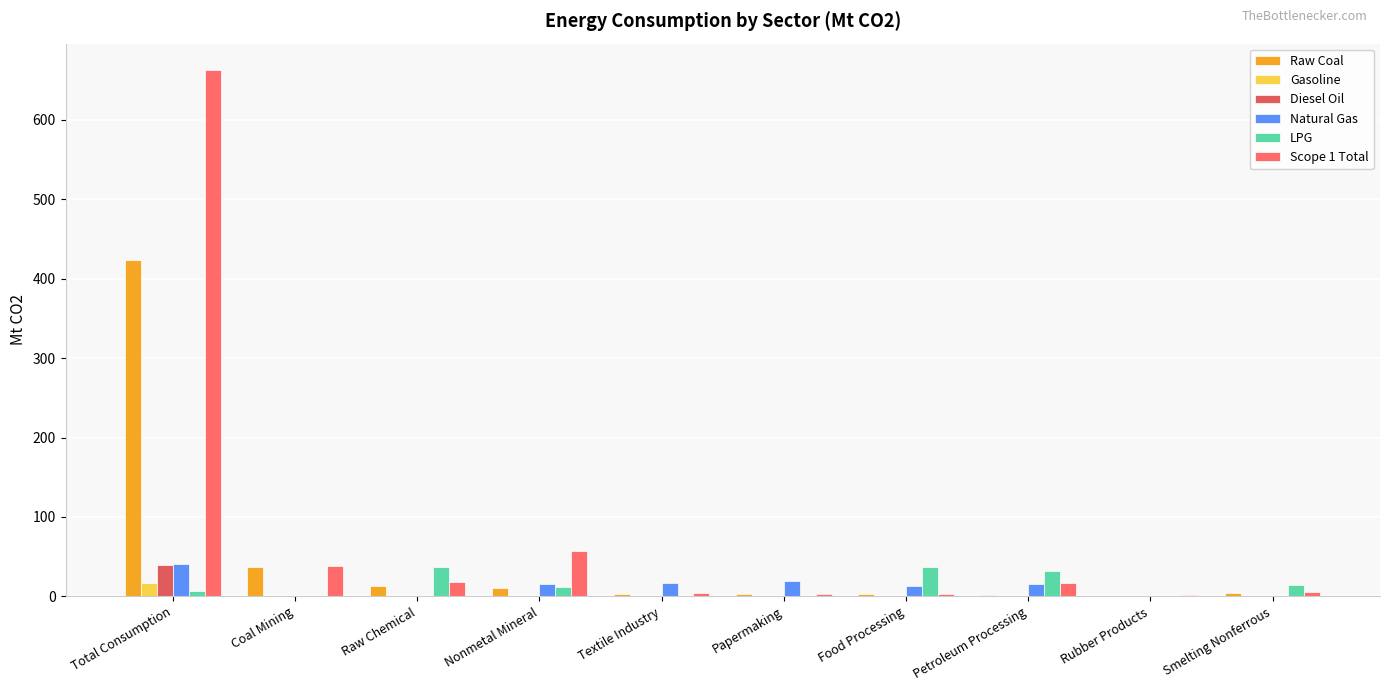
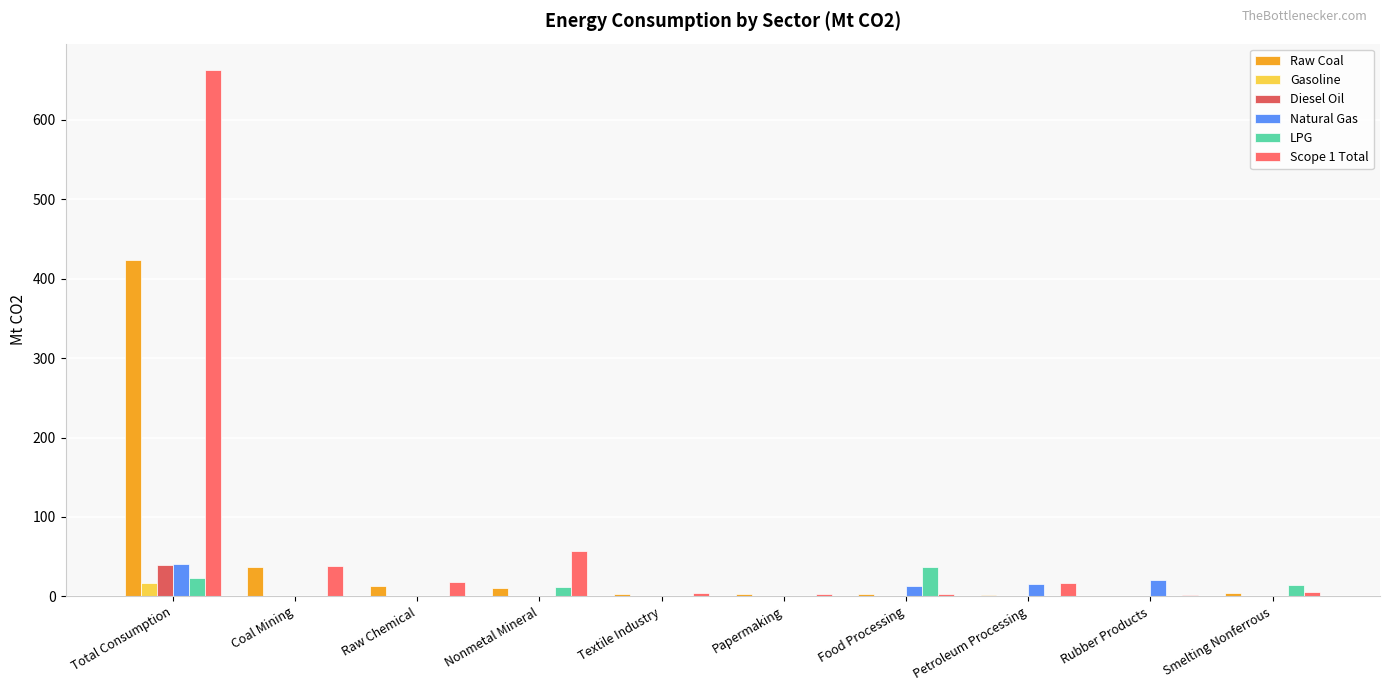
  {
    "Natural Gas": {
      "Total Consumption": 40,
      "Coal Mining": 0,
-     "Nonmetal Mineral": 20,
-     "Textile Industry": 20,
-     "Papermaking": 20,
+     "Nonmetal Mineral": 0,
+     "Textile Industry": 0,
+     "Papermaking": 0,
      "Food Processing": 10,
      "Petroleum Processing": 20,
-     "Rubber Products": 0
+     "Rubber Products": 20
    },
    "LPG": {
-     "Total Consumption": 10,
-     "Raw Chemical": 40,
+     "Total Consumption": 20,
+     "Raw Chemical": 0,
      "Nonmetal Mineral": 10,
      "Food Processing": 40,
-     "Petroleum Processing": 30,
+     "Petroleum Processing": 0,
      "Smelting Nonferrous": 10
    }
  }
